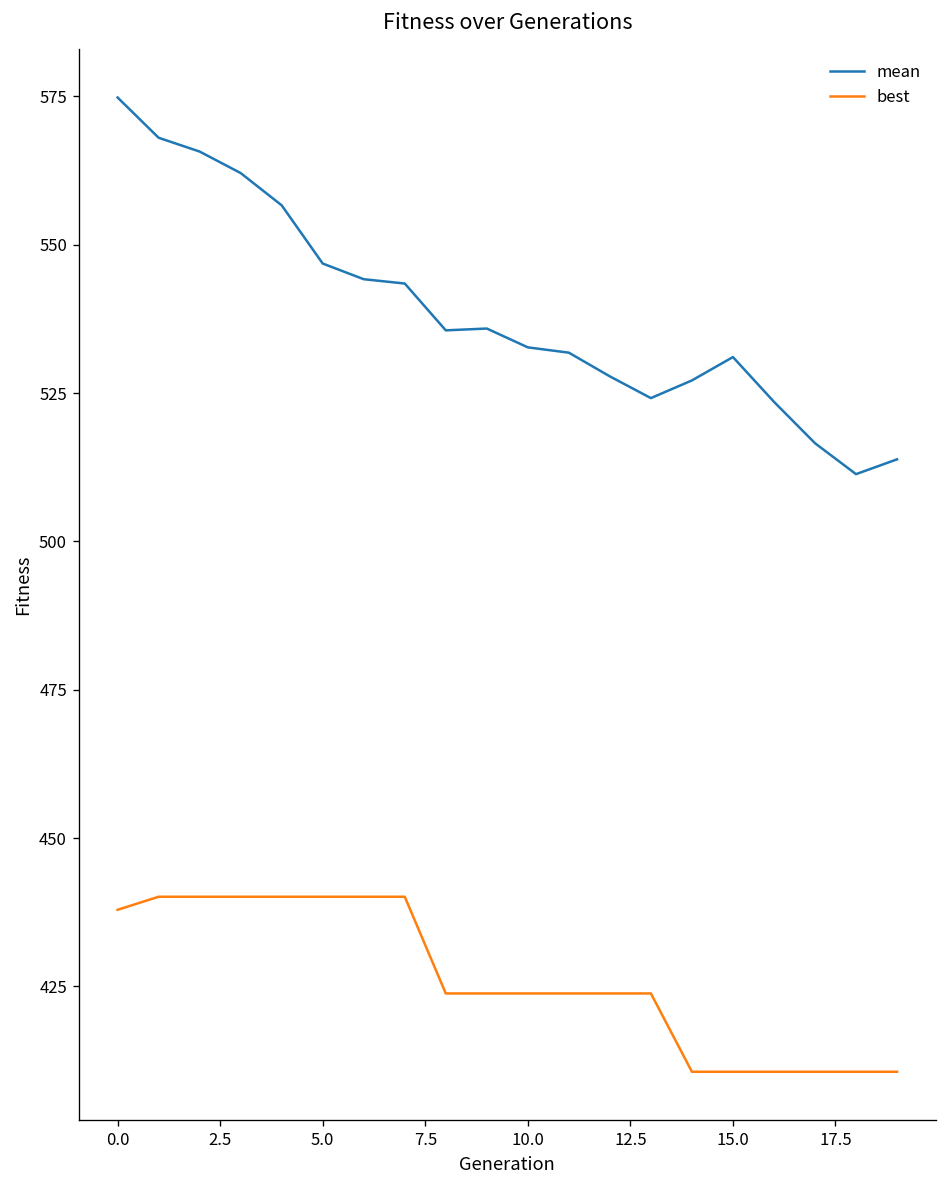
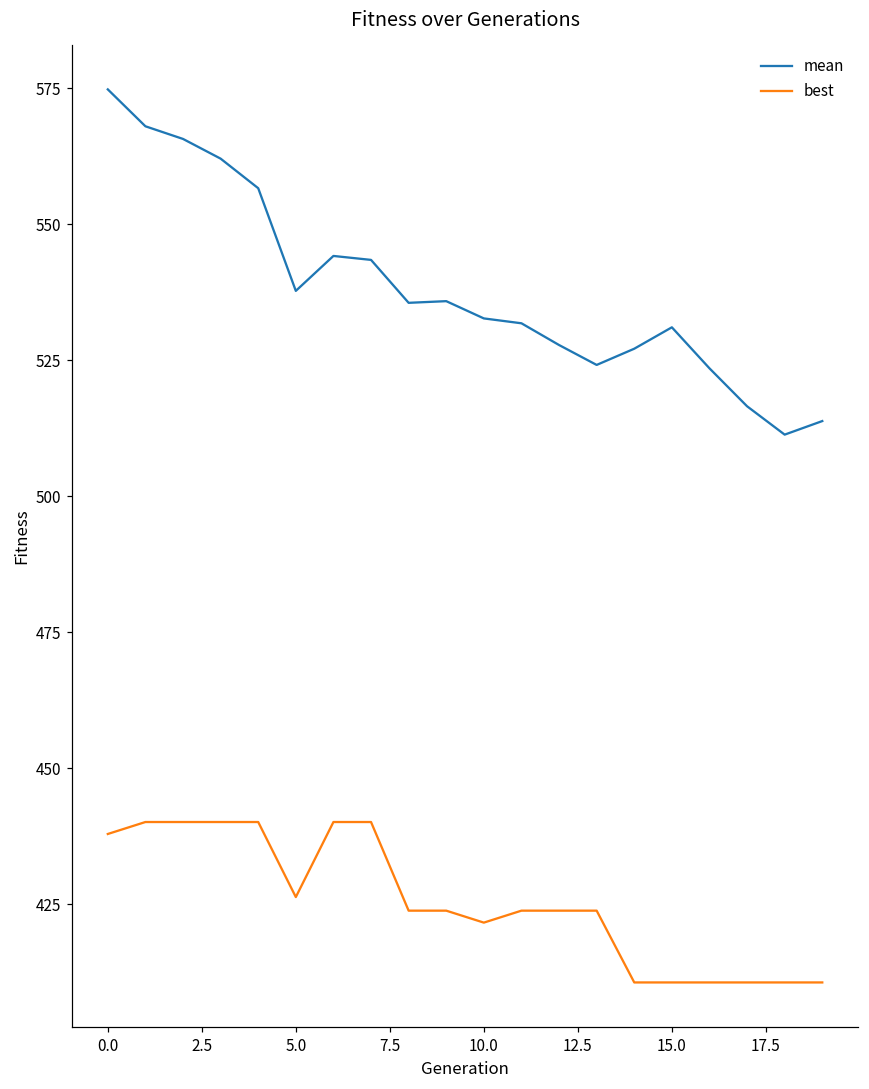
  {
    "mean": {
      "0.0": 575,
-     "5.0": 547,
+     "5.0": 538,
      "10.0": 533,
      "15.0": 531
    },
    "best": {
      "0.0": 438,
-     "5.0": 440,
-     "10.0": 424,
+     "5.0": 426,
+     "10.0": 422,
      "15.0": 411
    }
  }
